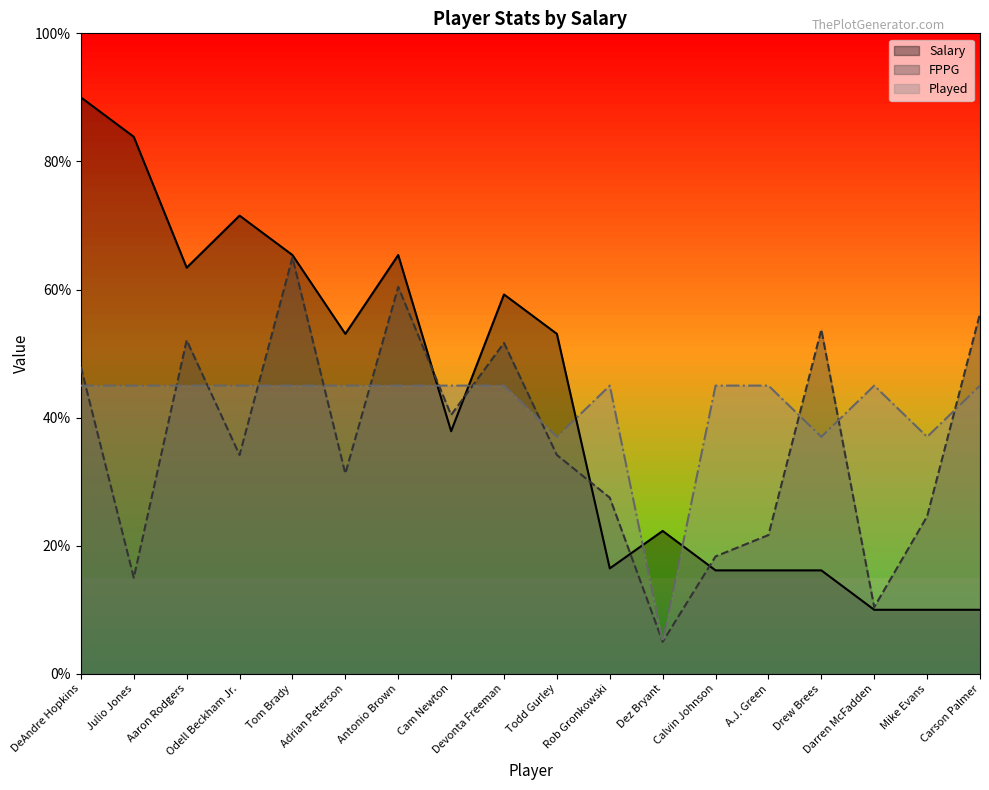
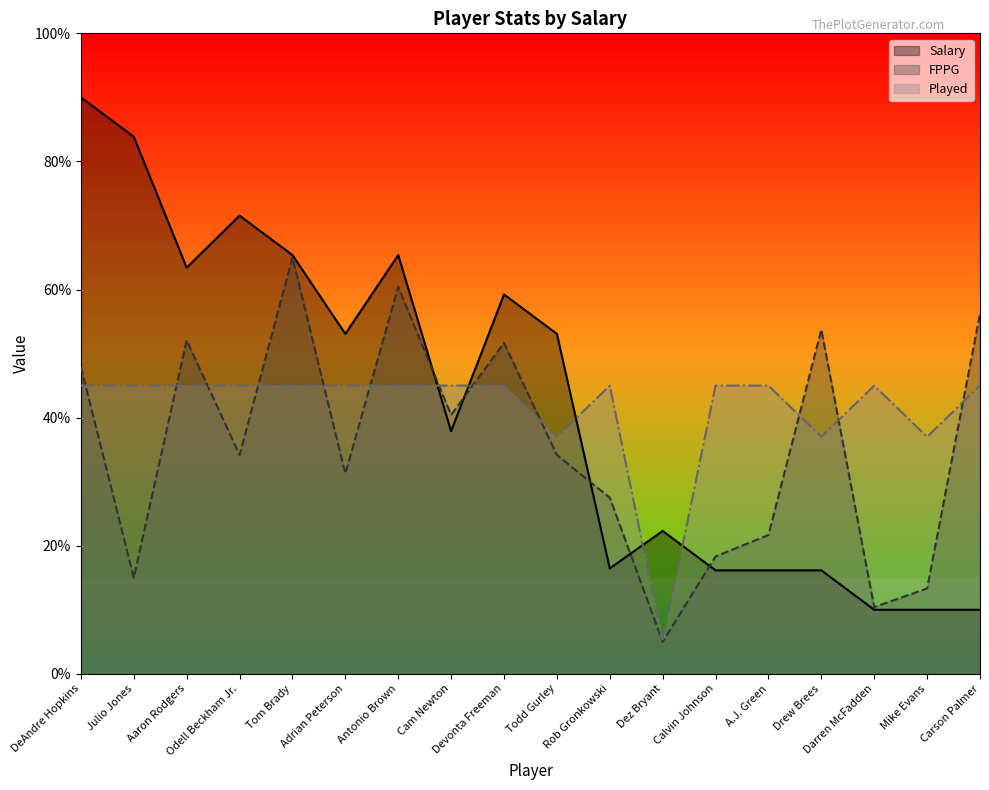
  {
    "Salary": {
      "DeAndre Hopkins": "90%",
      "Julio Jones": "84%",
      "Aaron Rodgers": "63%",
      "Odell Beckham Jr.": "72%",
      "Adrian Peterson": "53%",
      "Antonio Brown": "65%",
      "Cam Newton": "38%",
      "Devonta Freeman": "59%",
      "Todd Gurley": "53%",
      "Rob Gronkowski": "16%",
      "Dez Bryant": "22%",
      "Calvin Johnson": "16%",
      "A.J. Green": "16%",
      "Drew Brees": "16%",
      "Darren McFadden": "10%",
      "Mike Evans": "10%",
      "Carson Palmer": "10%"
    },
    "FPPG": {
      "DeAndre Hopkins": "48%",
      "Julio Jones": "15%",
      "Aaron Rodgers": "52%",
      "Odell Beckham Jr.": "34%",
      "Adrian Peterson": "31%",
      "Antonio Brown": "60%",
      "Cam Newton": "40%",
      "Devonta Freeman": "52%",
      "Todd Gurley": "34%",
      "Rob Gronkowski": "28%",
      "Calvin Johnson": "18%",
      "A.J. Green": "22%",
      "Drew Brees": "54%",
      "Darren McFadden": "10%",
-     "Mike Evans": "25%",
+     "Mike Evans": "13%",
      "Carson Palmer": "56%"
    },
    "Played": {
      "DeAndre Hopkins": "45%",
      "Julio Jones": "45%",
      "Aaron Rodgers": "45%",
      "Odell Beckham Jr.": "45%",
      "Tom Brady": "45%",
      "Adrian Peterson": "45%",
      "Antonio Brown": "45%",
      "Cam Newton": "45%",
      "Devonta Freeman": "45%",
      "Todd Gurley": "37%",
      "Rob Gronkowski": "45%",
      "Calvin Johnson": "45%",
      "A.J. Green": "45%",
      "Drew Brees": "37%",
      "Darren McFadden": "45%",
      "Mike Evans": "37%",
      "Carson Palmer": "45%"
    }
  }
